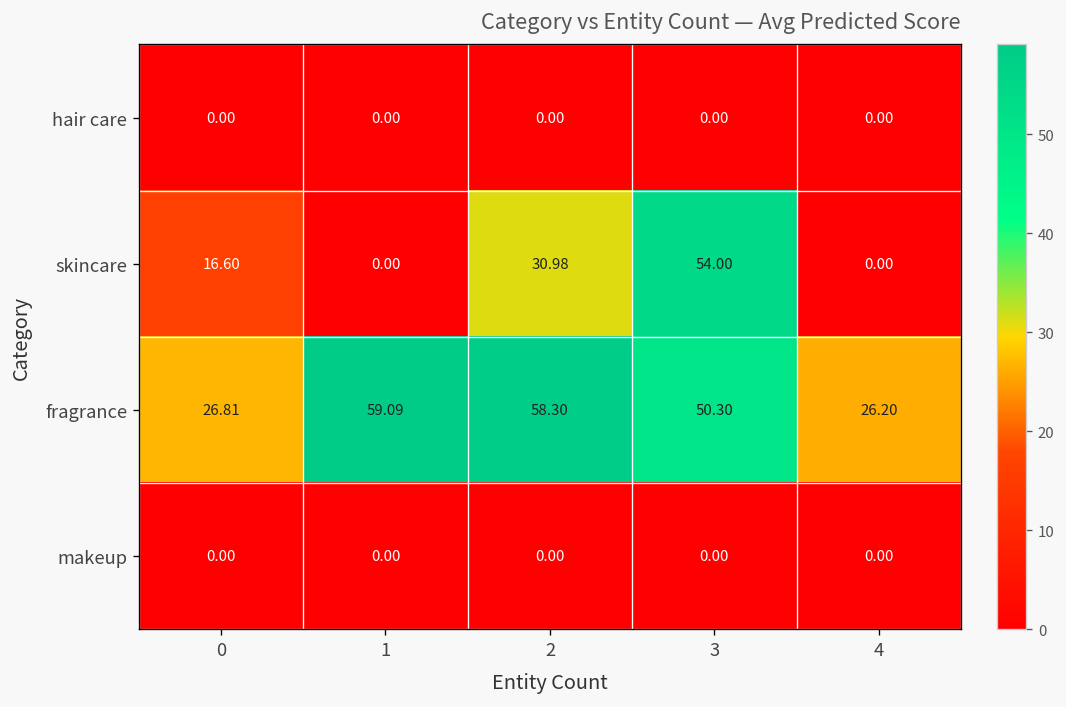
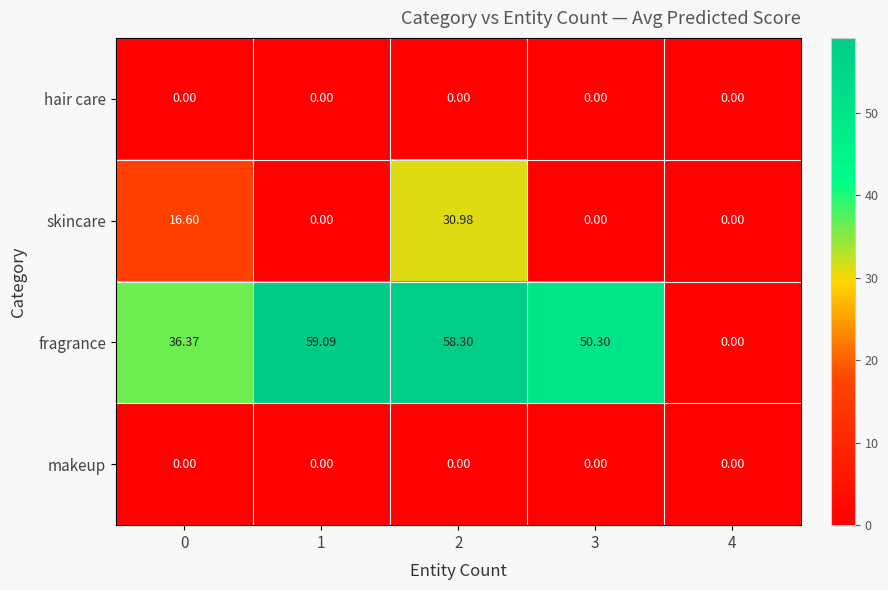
  {
    "hair care": {
      "0": 0.00,
      "1": 0.00,
      "2": 0.00,
      "3": 0.00,
      "4": 0.00
    },
    "skincare": {
      "0": 16.60,
      "1": 0.00,
      "2": 30.98,
-     "3": 54.00,
+     "3": 0.00,
      "4": 0.00
    },
    "fragrance": {
-     "0": 26.81,
+     "0": 36.37,
      "1": 59.09,
      "2": 58.30,
      "3": 50.30,
-     "4": 26.20
+     "4": 0.00
    },
    "makeup": {
      "0": 0.00,
      "1": 0.00,
      "2": 0.00,
      "3": 0.00,
      "4": 0.00
    }
  }
